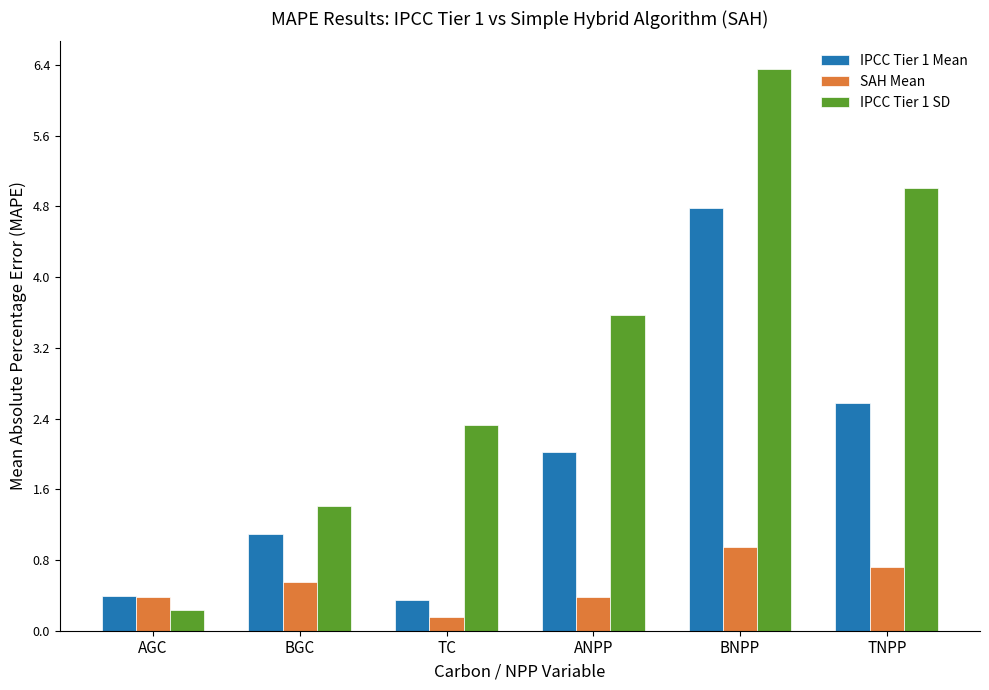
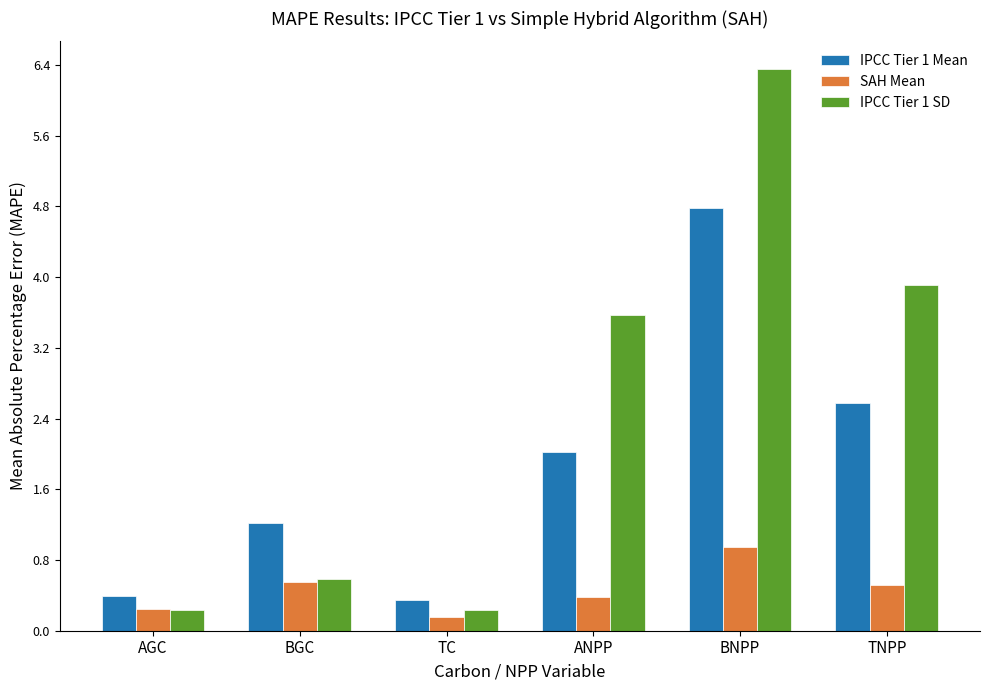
  {
    "IPCC Tier 1 Mean": {
      "AGC": 0.4,
-     "BGC": 1.1,
+     "BGC": 1.2,
      "TC": 0.3,
      "ANPP": 2.0,
      "BNPP": 4.8,
      "TNPP": 2.6
    },
    "SAH Mean": {
-     "AGC": 0.4,
+     "AGC": 0.2,
      "BGC": 0.6,
      "TC": 0.2,
      "ANPP": 0.4,
      "BNPP": 0.9,
-     "TNPP": 0.7
+     "TNPP": 0.5
    },
    "IPCC Tier 1 SD": {
      "AGC": 0.2,
-     "BGC": 1.4,
-     "TC": 2.3,
+     "BGC": 0.6,
+     "TC": 0.2,
      "ANPP": 3.6,
      "BNPP": 6.4,
-     "TNPP": 5.0
+     "TNPP": 3.9
    }
  }
